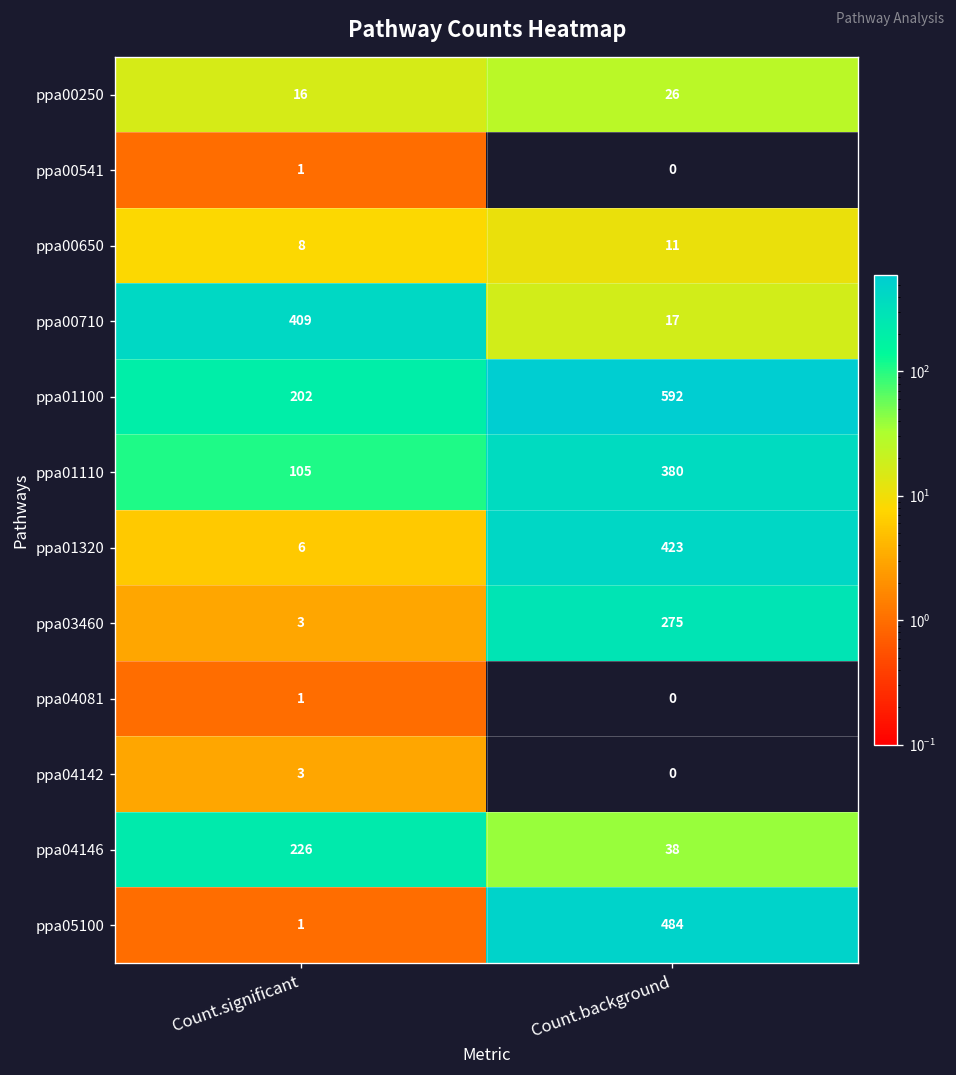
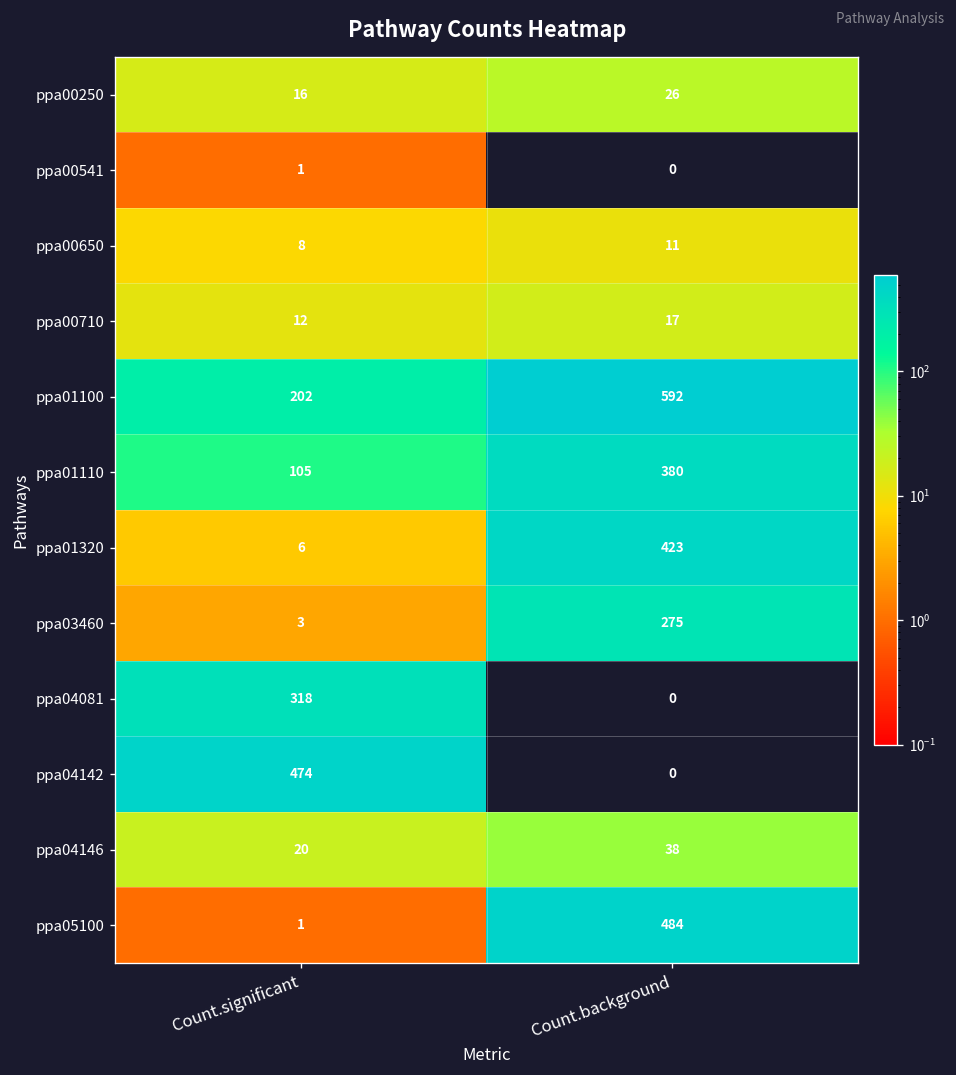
  {
    "ppa00250": {
      "Count.significant": 16,
      "Count.background": 26
    },
    "ppa00541": {
      "Count.significant": 1,
      "Count.background": 0
    },
    "ppa00650": {
      "Count.significant": 8,
      "Count.background": 11
    },
    "ppa00710": {
-     "Count.significant": 409,
+     "Count.significant": 12,
      "Count.background": 17
    },
    "ppa01100": {
      "Count.significant": 202,
      "Count.background": 592
    },
    "ppa01110": {
      "Count.significant": 105,
      "Count.background": 380
    },
    "ppa01320": {
      "Count.significant": 6,
      "Count.background": 423
    },
    "ppa03460": {
      "Count.significant": 3,
      "Count.background": 275
    },
    "ppa04081": {
-     "Count.significant": 1,
+     "Count.significant": 318,
      "Count.background": 0
    },
    "ppa04142": {
-     "Count.significant": 3,
+     "Count.significant": 474,
      "Count.background": 0
    },
    "ppa04146": {
-     "Count.significant": 226,
+     "Count.significant": 20,
      "Count.background": 38
    },
    "ppa05100": {
      "Count.significant": 1,
      "Count.background": 484
    }
  }
